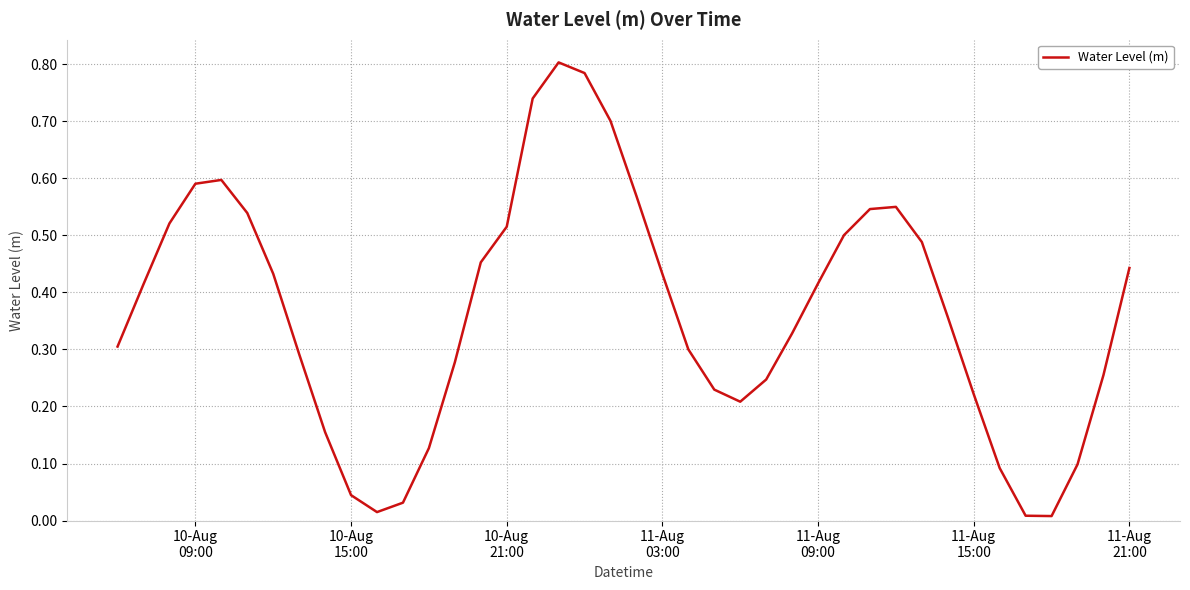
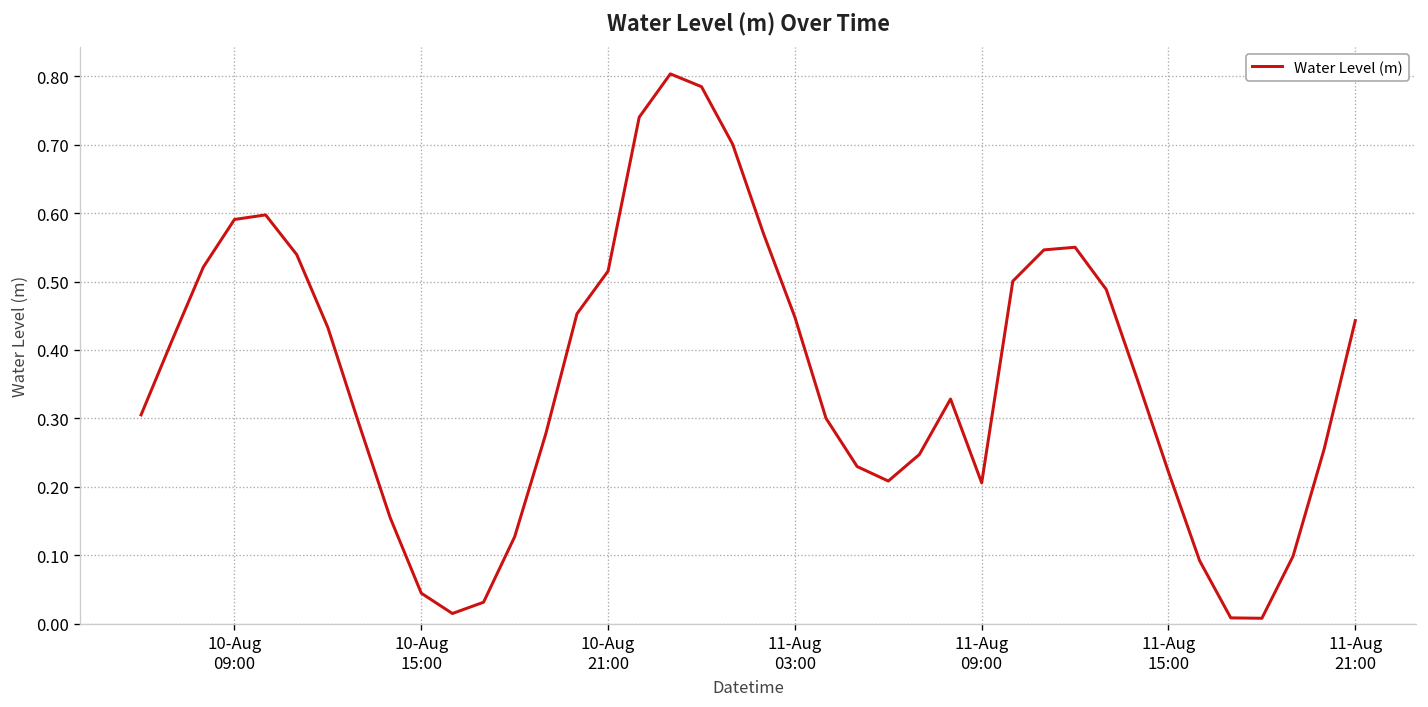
  {
    "10-Aug 09:00": 0.59,
    "10-Aug 15:00": 0.04,
    "10-Aug 21:00": 0.52,
-   "11-Aug 03:00": 0.43,
-   "11-Aug 09:00": 0.42,
+   "11-Aug 03:00": 0.45,
+   "11-Aug 09:00": 0.21,
    "11-Aug 15:00": 0.22,
    "11-Aug 21:00": 0.44
  }
